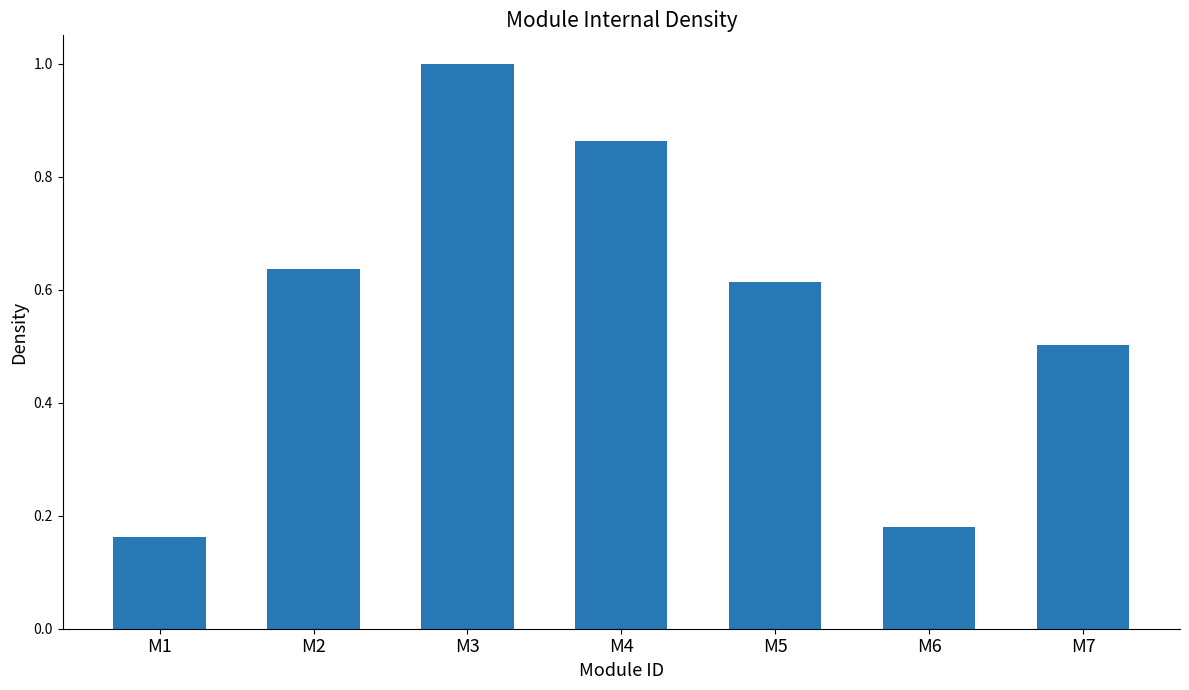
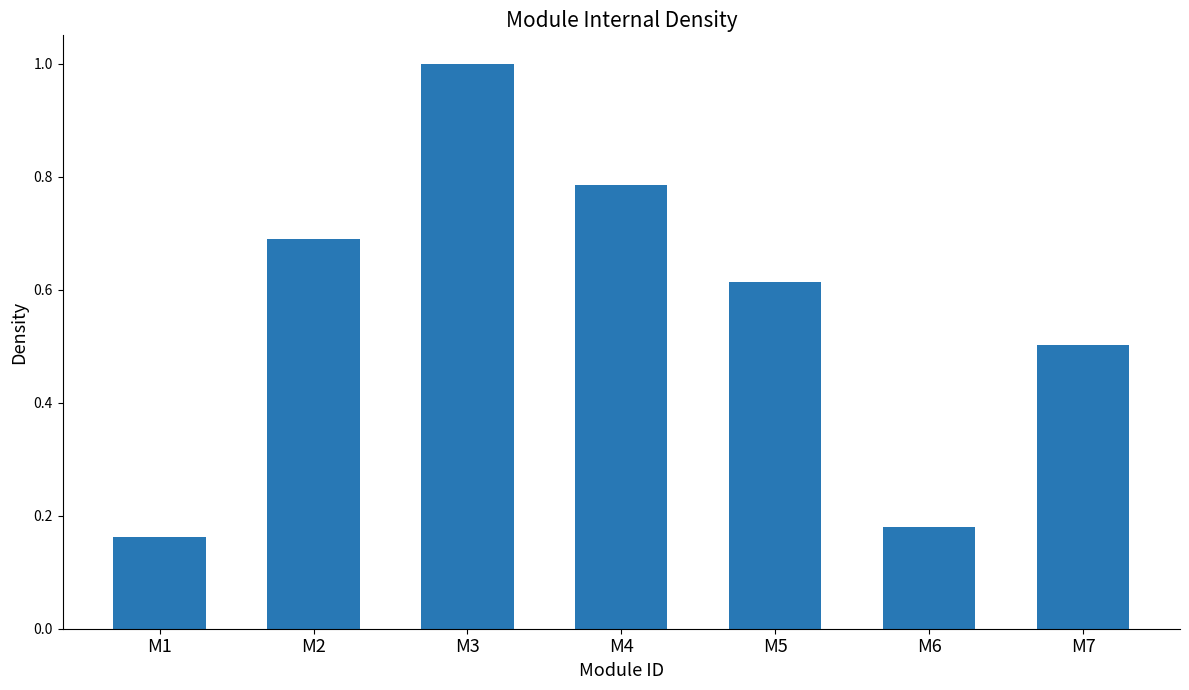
  {
    "M1": 0.16,
-   "M2": 0.64,
+   "M2": 0.69,
    "M3": 1.00,
-   "M4": 0.86,
+   "M4": 0.78,
    "M5": 0.61,
    "M6": 0.18,
    "M7": 0.50
  }
